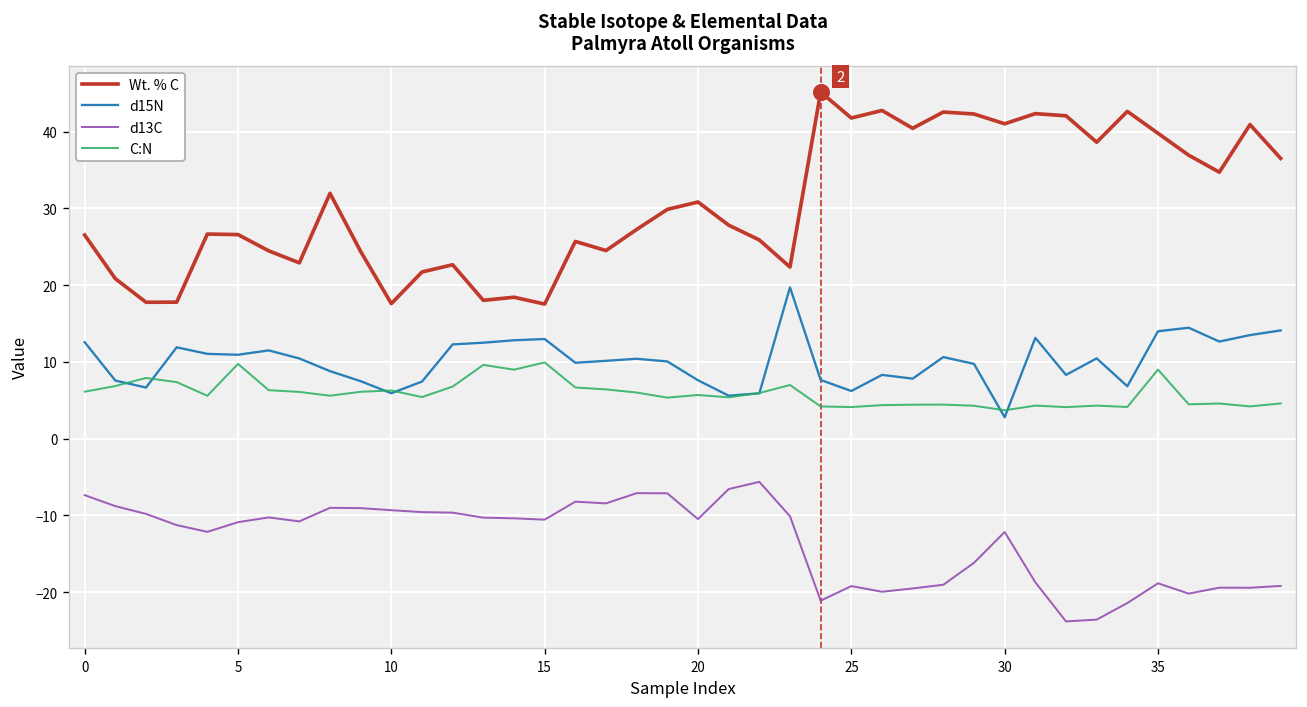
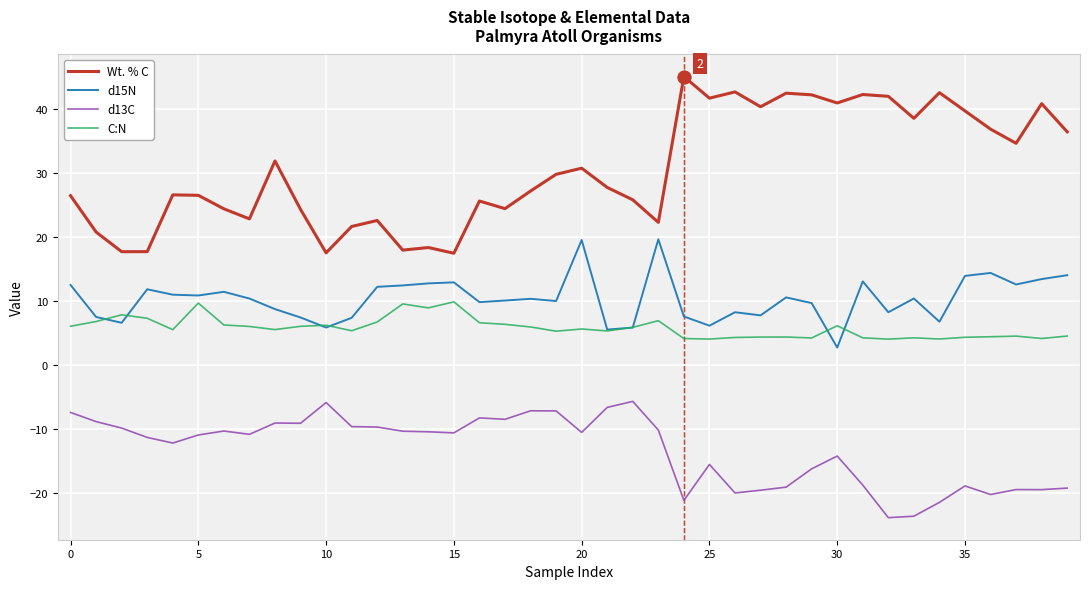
  {
    "d15N": {
      "0": 13,
      "5": 11,
      "15": 13,
-     "20": 8,
+     "20": 20,
      "25": 6,
      "30": 3,
      "35": 14
    },
    "d13C": {
      "0": -7,
      "5": -11,
-     "10": -9,
+     "10": -6,
      "15": -11,
      "20": -10,
-     "25": -19,
-     "30": -12,
+     "25": -15,
+     "30": -14,
      "35": -19
    },
    "C:N": {
      "0": 6,
      "5": 10,
      "15": 10,
      "20": 6,
      "25": 4,
-     "30": 4,
-     "35": 9
+     "30": 6,
+     "35": 4
    }
  }
